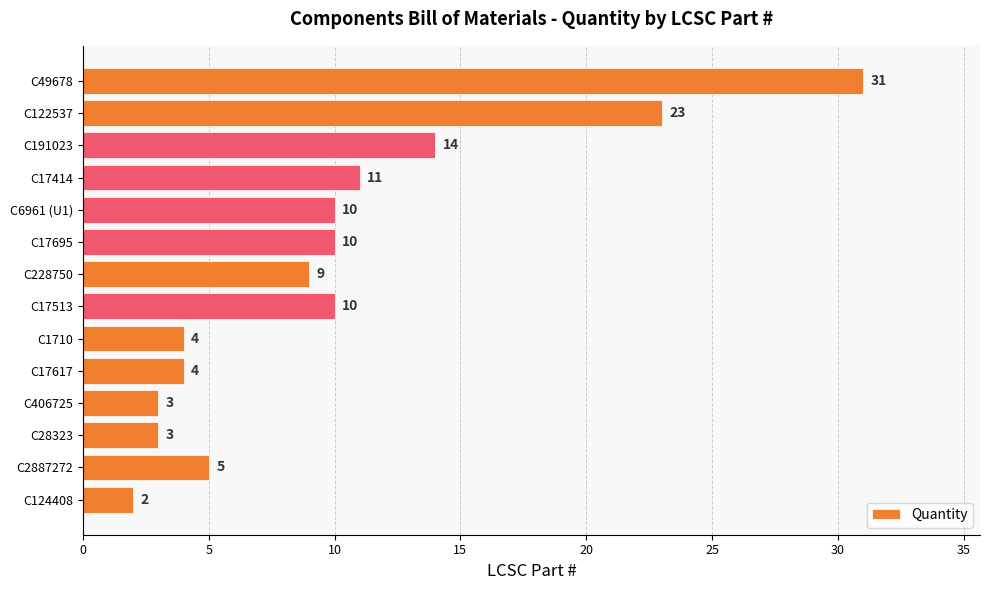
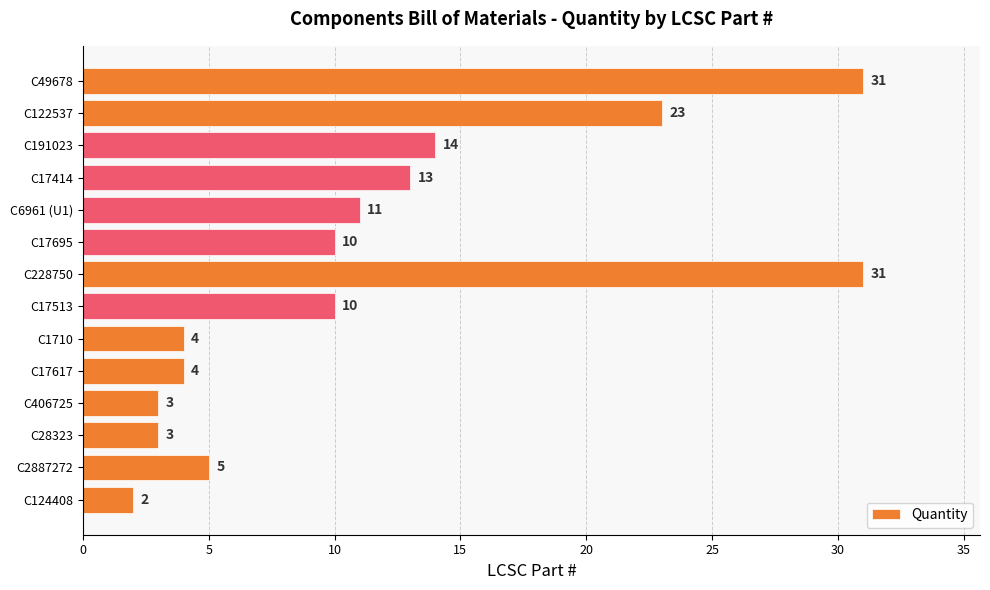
  {
    "C49678": 31,
    "C122537": 23,
    "C191023": 14,
-   "C17414": 11,
-   "C6961 (U1)": 10,
+   "C17414": 13,
+   "C6961 (U1)": 11,
    "C17695": 10,
-   "C228750": 9,
+   "C228750": 31,
    "C17513": 10,
    "C1710": 4,
    "C17617": 4,
    "C406725": 3,
    "C28323": 3,
    "C2887272": 5,
    "C124408": 2
  }
